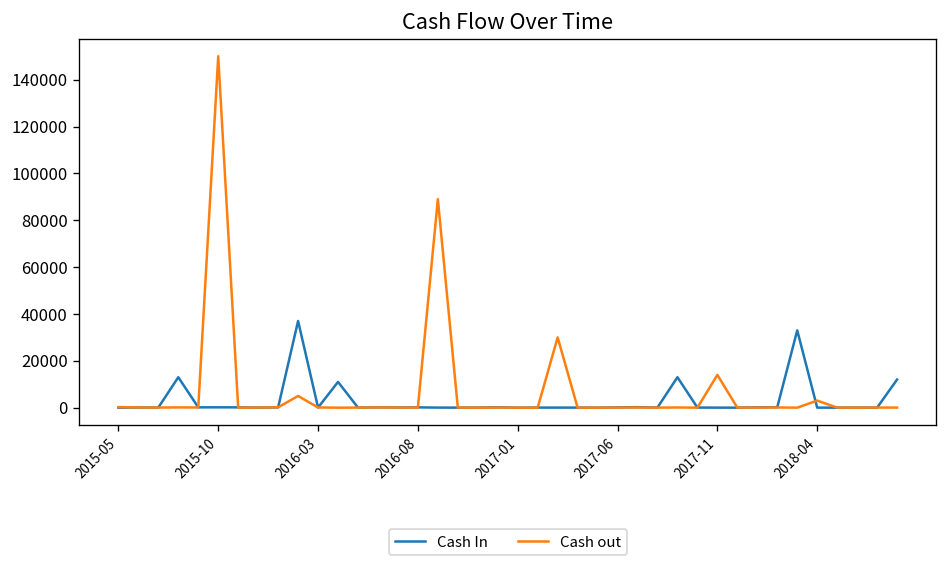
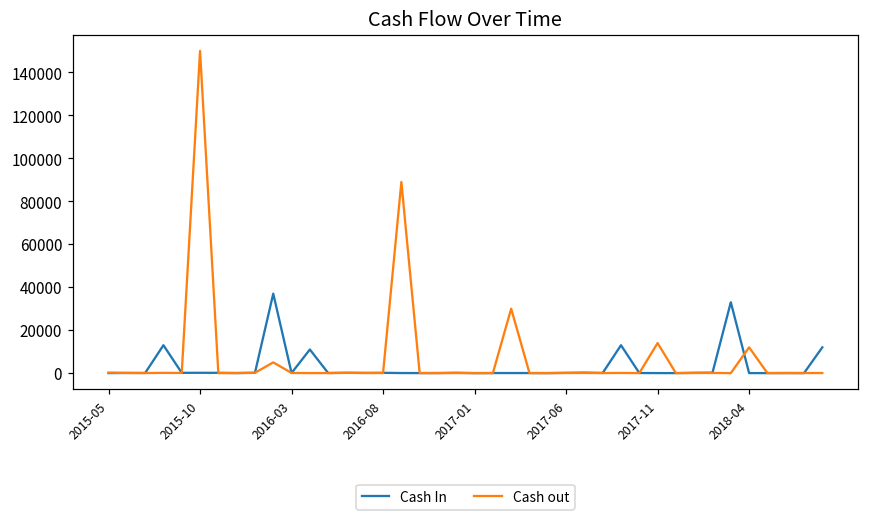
  {
    "Cash In": {
      "2015-10": 0,
      "2017-11": 0,
      "2018-04": 0
    },
    "Cash out": {
      "2015-10": 150000,
      "2017-11": 14000,
-     "2018-04": 3000
+     "2018-04": 12000
    }
  }
